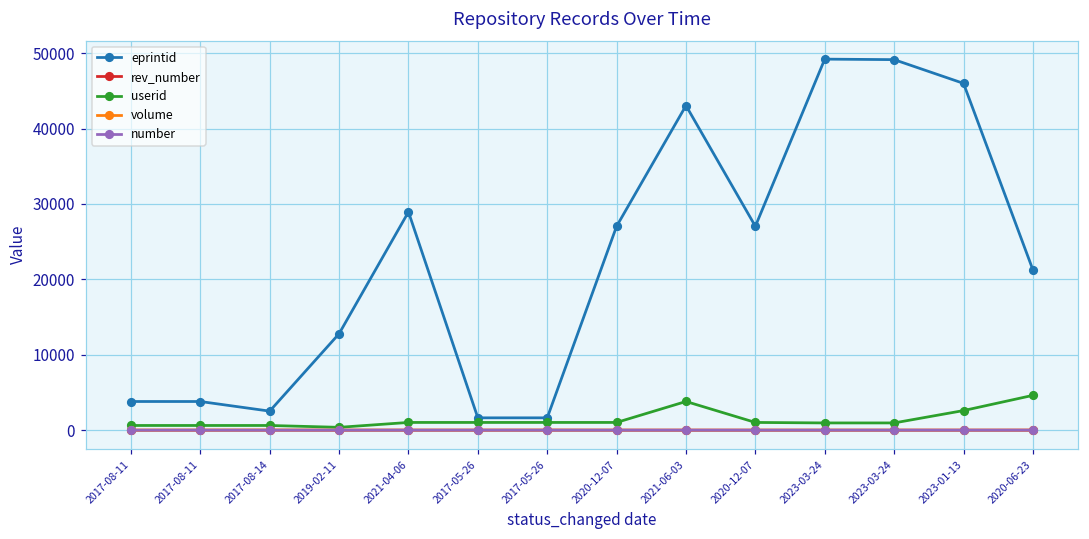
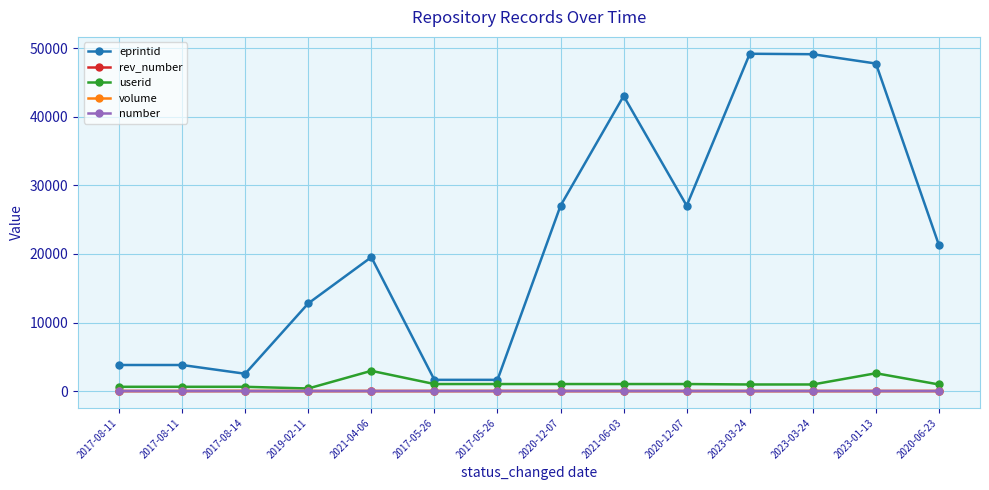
  {
    "eprintid": {
      "2017-08-14": 3000,
      "2019-02-11": 13000,
-     "2021-04-06": 29000,
+     "2021-04-06": 20000,
      "2021-06-03": 43000,
-     "2023-01-13": 46000,
+     "2023-01-13": 48000,
      "2020-06-23": 21000
    },
    "number": {
      "2017-08-14": 0,
      "2019-02-11": 0,
      "2021-04-06": 0,
      "2021-06-03": 0,
      "2023-01-13": 0,
      "2020-06-23": 0
    },
    "userid": {
      "2017-08-14": 1000,
-     "2021-04-06": 1000,
-     "2021-06-03": 4000,
+     "2021-04-06": 3000,
+     "2021-06-03": 1000,
      "2023-01-13": 3000,
-     "2020-06-23": 5000
+     "2020-06-23": 1000
    }
  }
